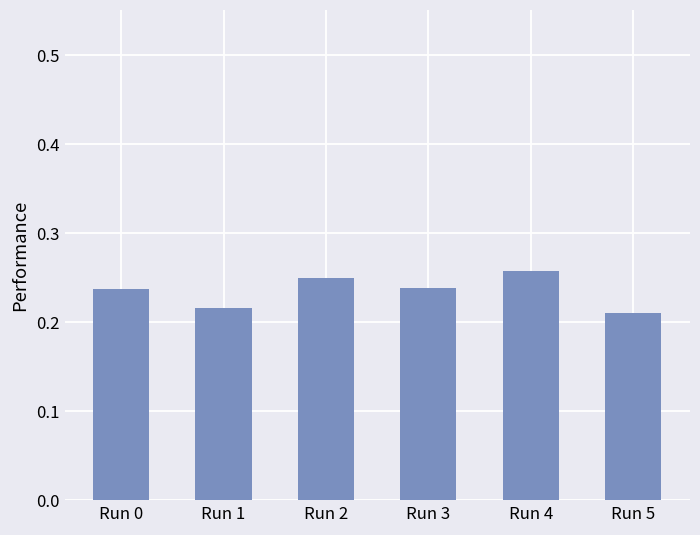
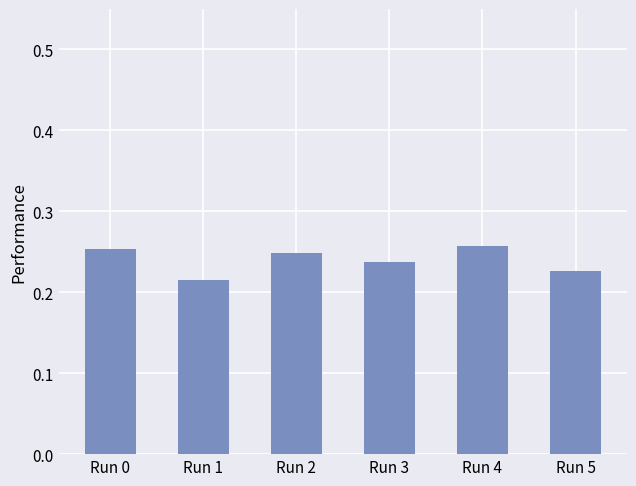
  {
-   "Run 0": 0.24,
+   "Run 0": 0.25,
    "Run 1": 0.22,
    "Run 2": 0.25,
    "Run 3": 0.24,
    "Run 4": 0.26,
-   "Run 5": 0.21
+   "Run 5": 0.23
  }
